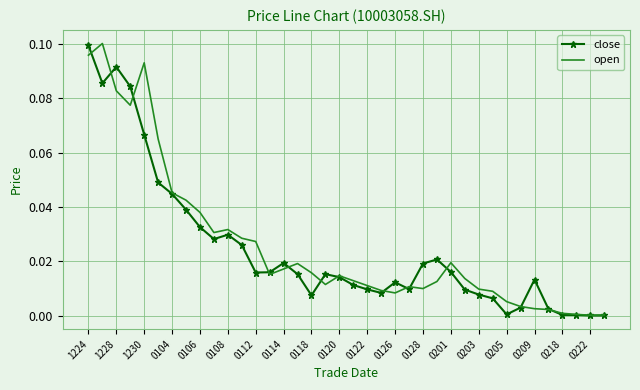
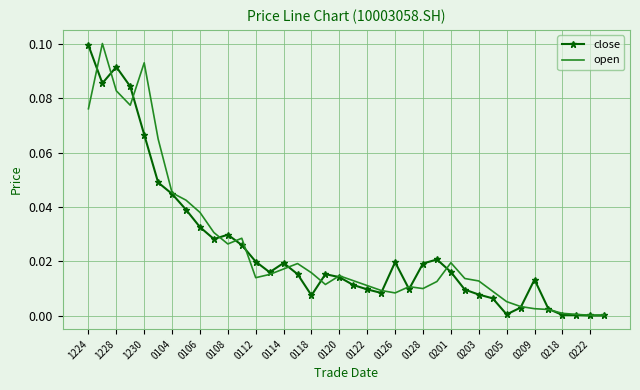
  {
    "close": {
      "1224": 0.099,
      "1228": 0.092,
      "1230": 0.067,
      "0106": 0.033,
      "0108": 0.030,
-     "0112": 0.016,
+     "0112": 0.020,
      "0114": 0.019,
      "0118": 0.008,
      "0122": 0.010,
-     "0126": 0.012,
+     "0126": 0.020,
      "0128": 0.019,
      "0201": 0.016,
      "0203": 0.008,
      "0205": 0.001,
      "0209": 0.013
    },
    "open": {
-     "1224": 0.096,
+     "1224": 0.076,
      "1228": 0.083,
      "1230": 0.093,
      "0106": 0.038,
-     "0108": 0.032,
-     "0112": 0.027,
+     "0108": 0.026,
+     "0112": 0.014,
      "0114": 0.017,
      "0118": 0.016,
      "0122": 0.011,
      "0126": 0.008,
      "0128": 0.010,
      "0201": 0.020,
-     "0203": 0.010,
+     "0203": 0.013,
      "0205": 0.005,
      "0209": 0.003
    }
  }
